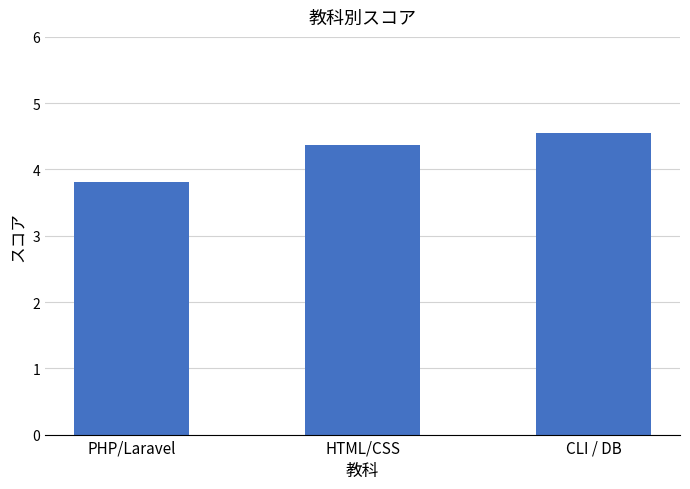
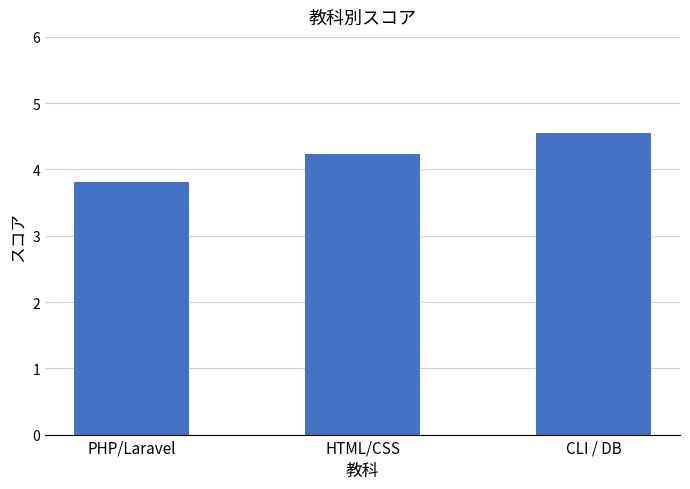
  {
    "PHP/Laravel": 3.8,
-   "HTML/CSS": 4.4,
+   "HTML/CSS": 4.2,
    "CLI / DB": 4.6
  }
